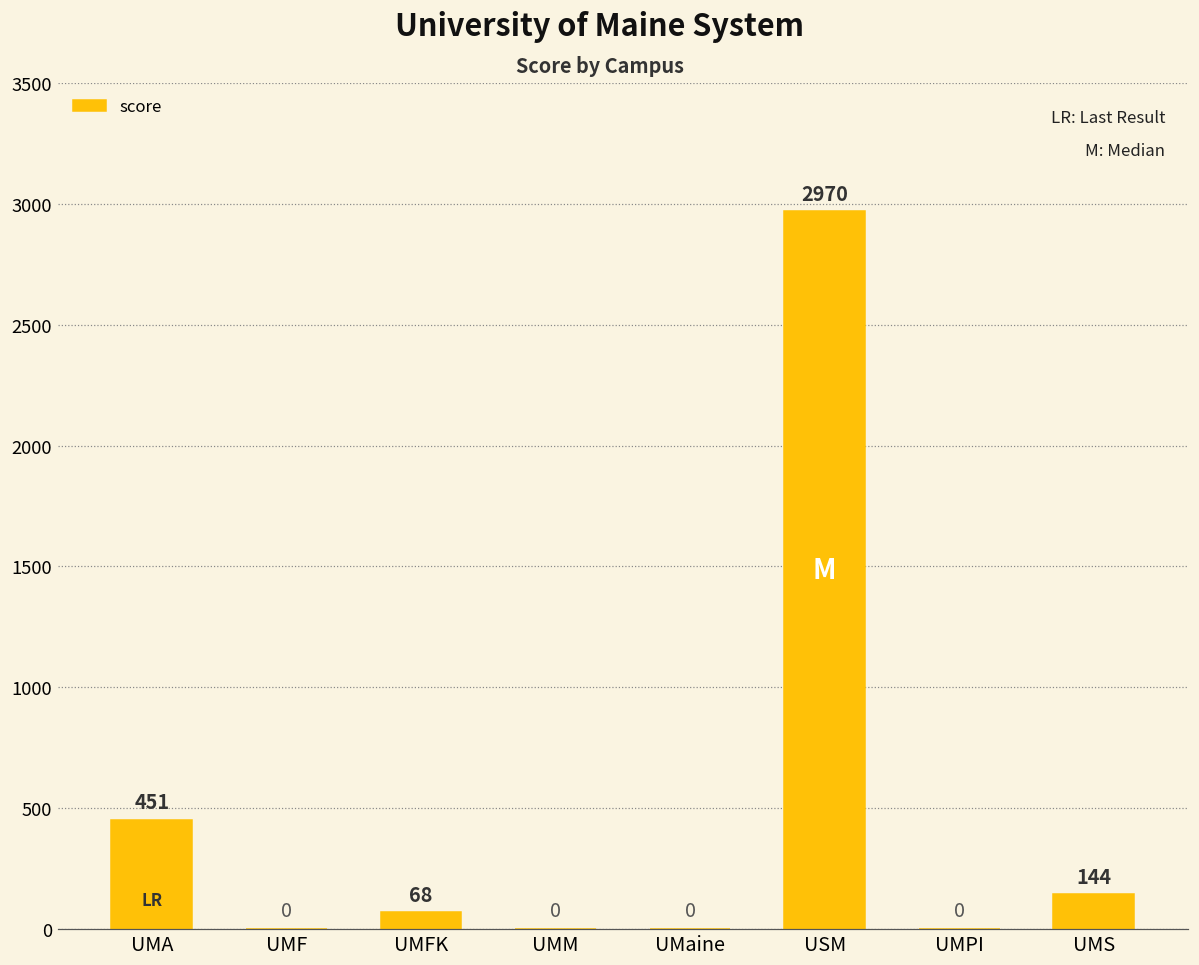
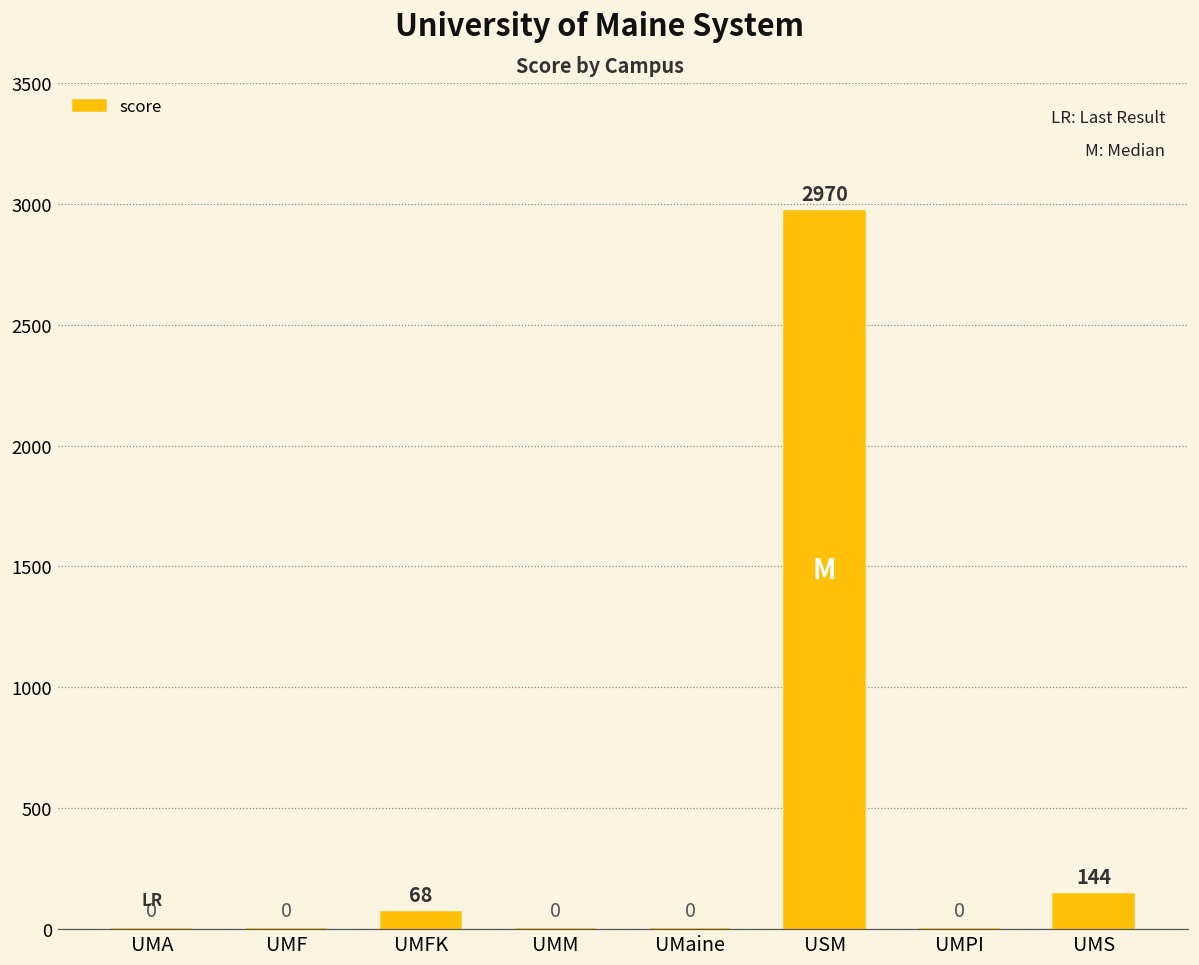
  {
-   "UMA": 451,
+   "UMA": 0,
    "UMF": 0,
    "UMFK": 68,
    "UMM": 0,
    "UMaine": 0,
    "USM": 2970,
    "UMPI": 0,
    "UMS": 144
  }
